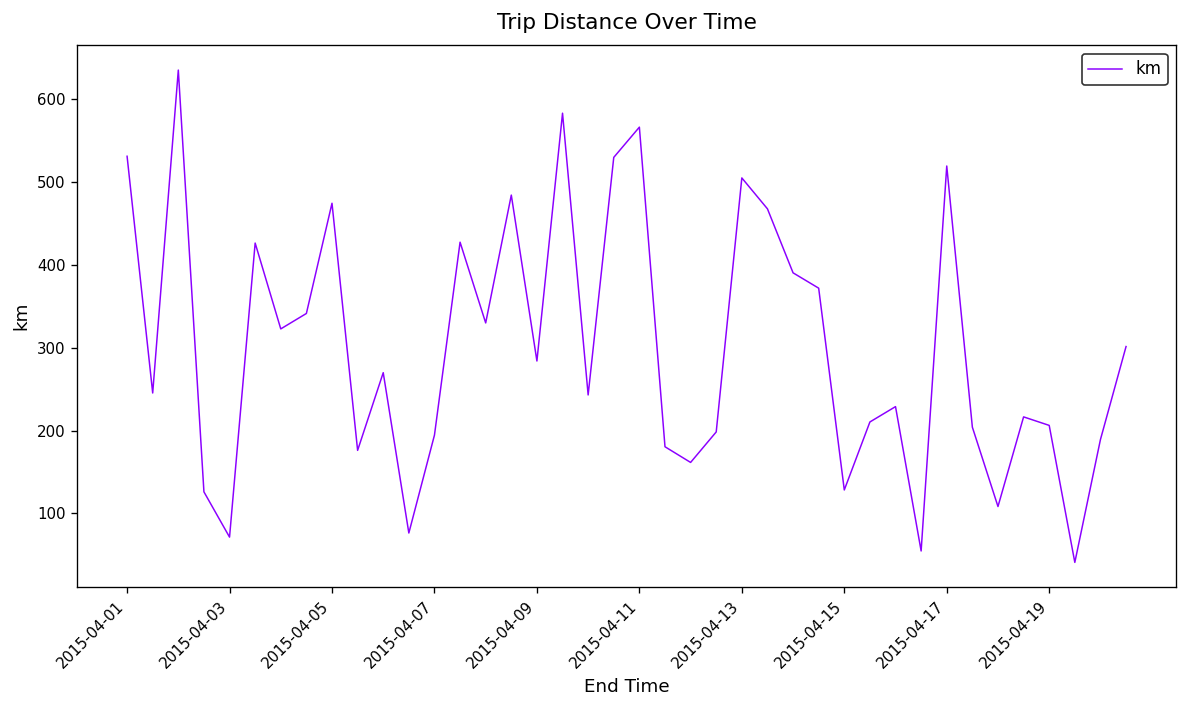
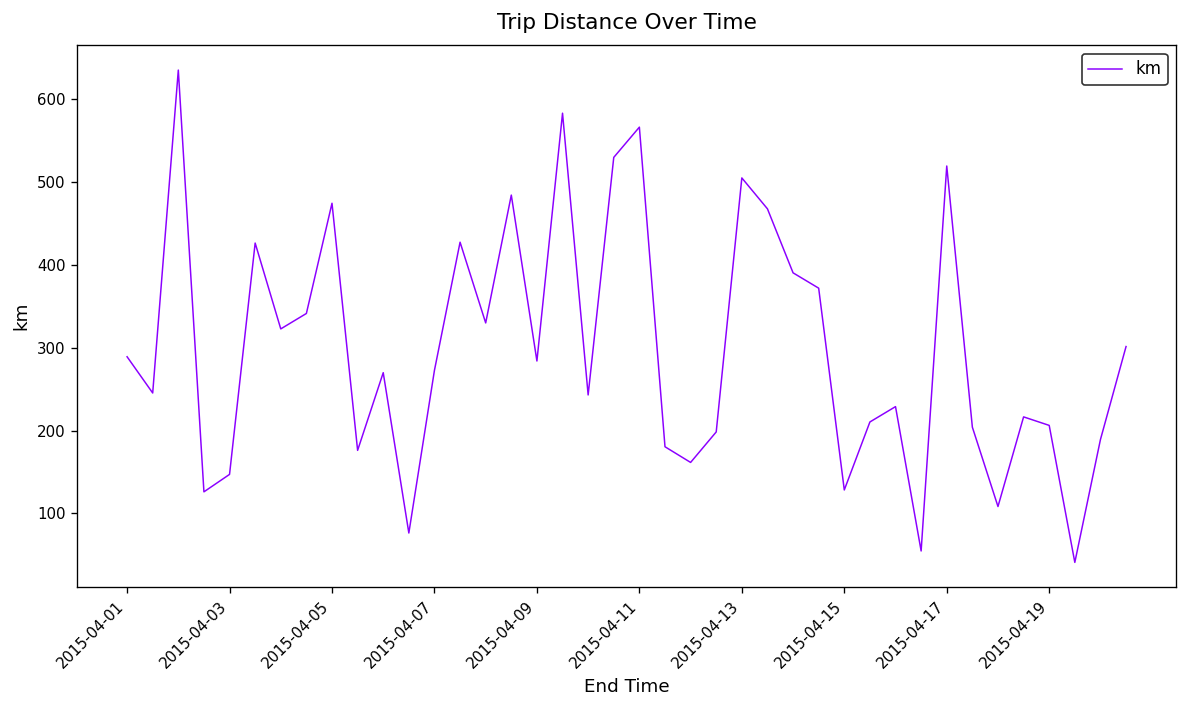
  {
-   "2015-04-01": 530,
-   "2015-04-03": 70,
+   "2015-04-01": 290,
+   "2015-04-03": 150,
    "2015-04-05": 470,
-   "2015-04-07": 190,
+   "2015-04-07": 270,
    "2015-04-09": 280,
    "2015-04-11": 570,
    "2015-04-13": 510,
    "2015-04-15": 130,
    "2015-04-17": 520,
    "2015-04-19": 210
  }
